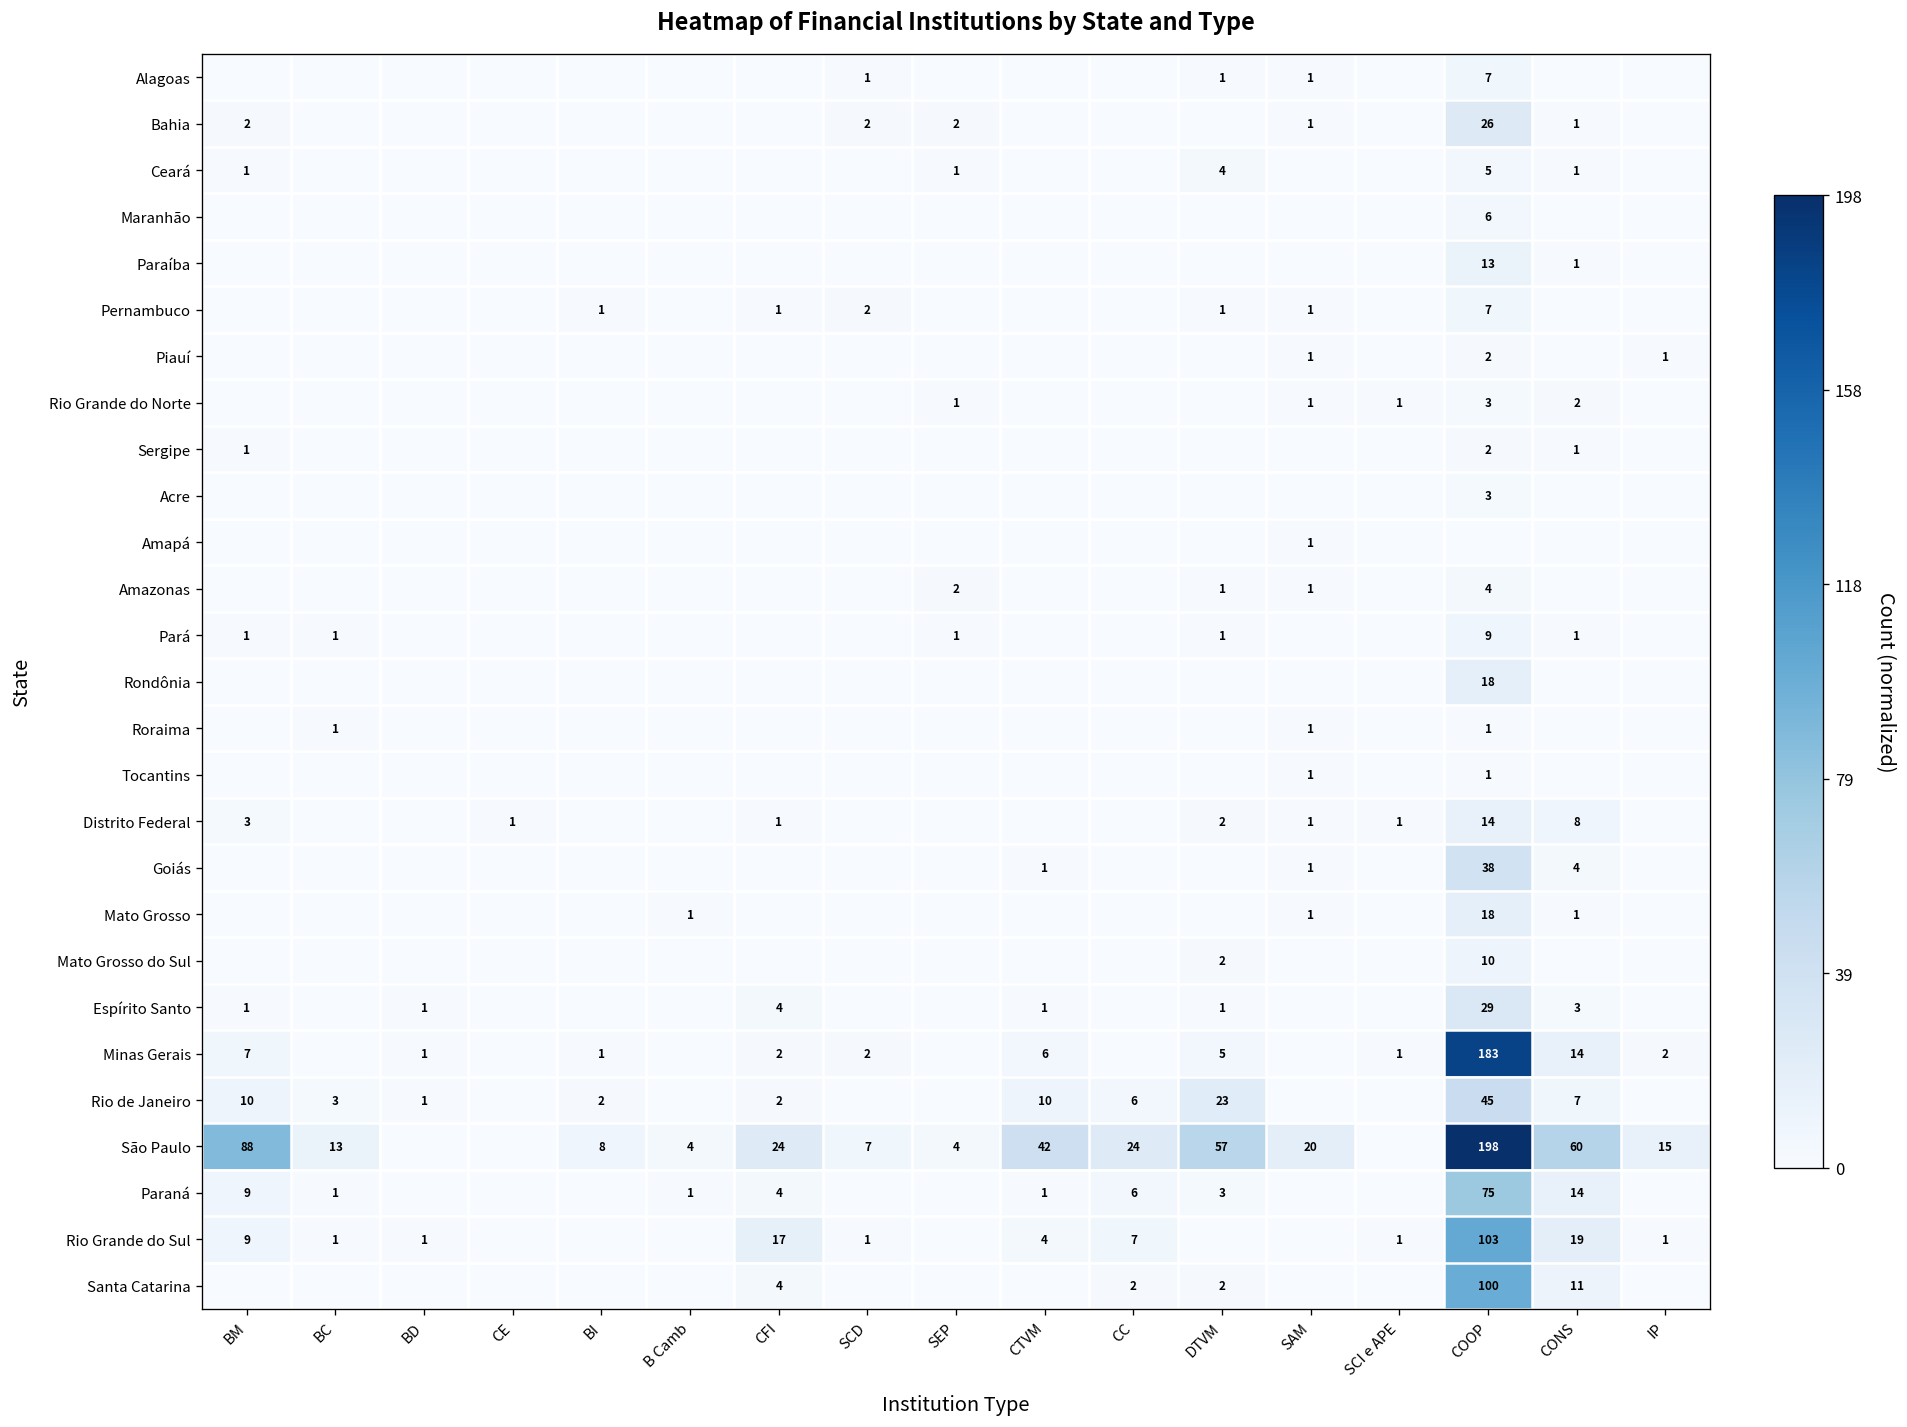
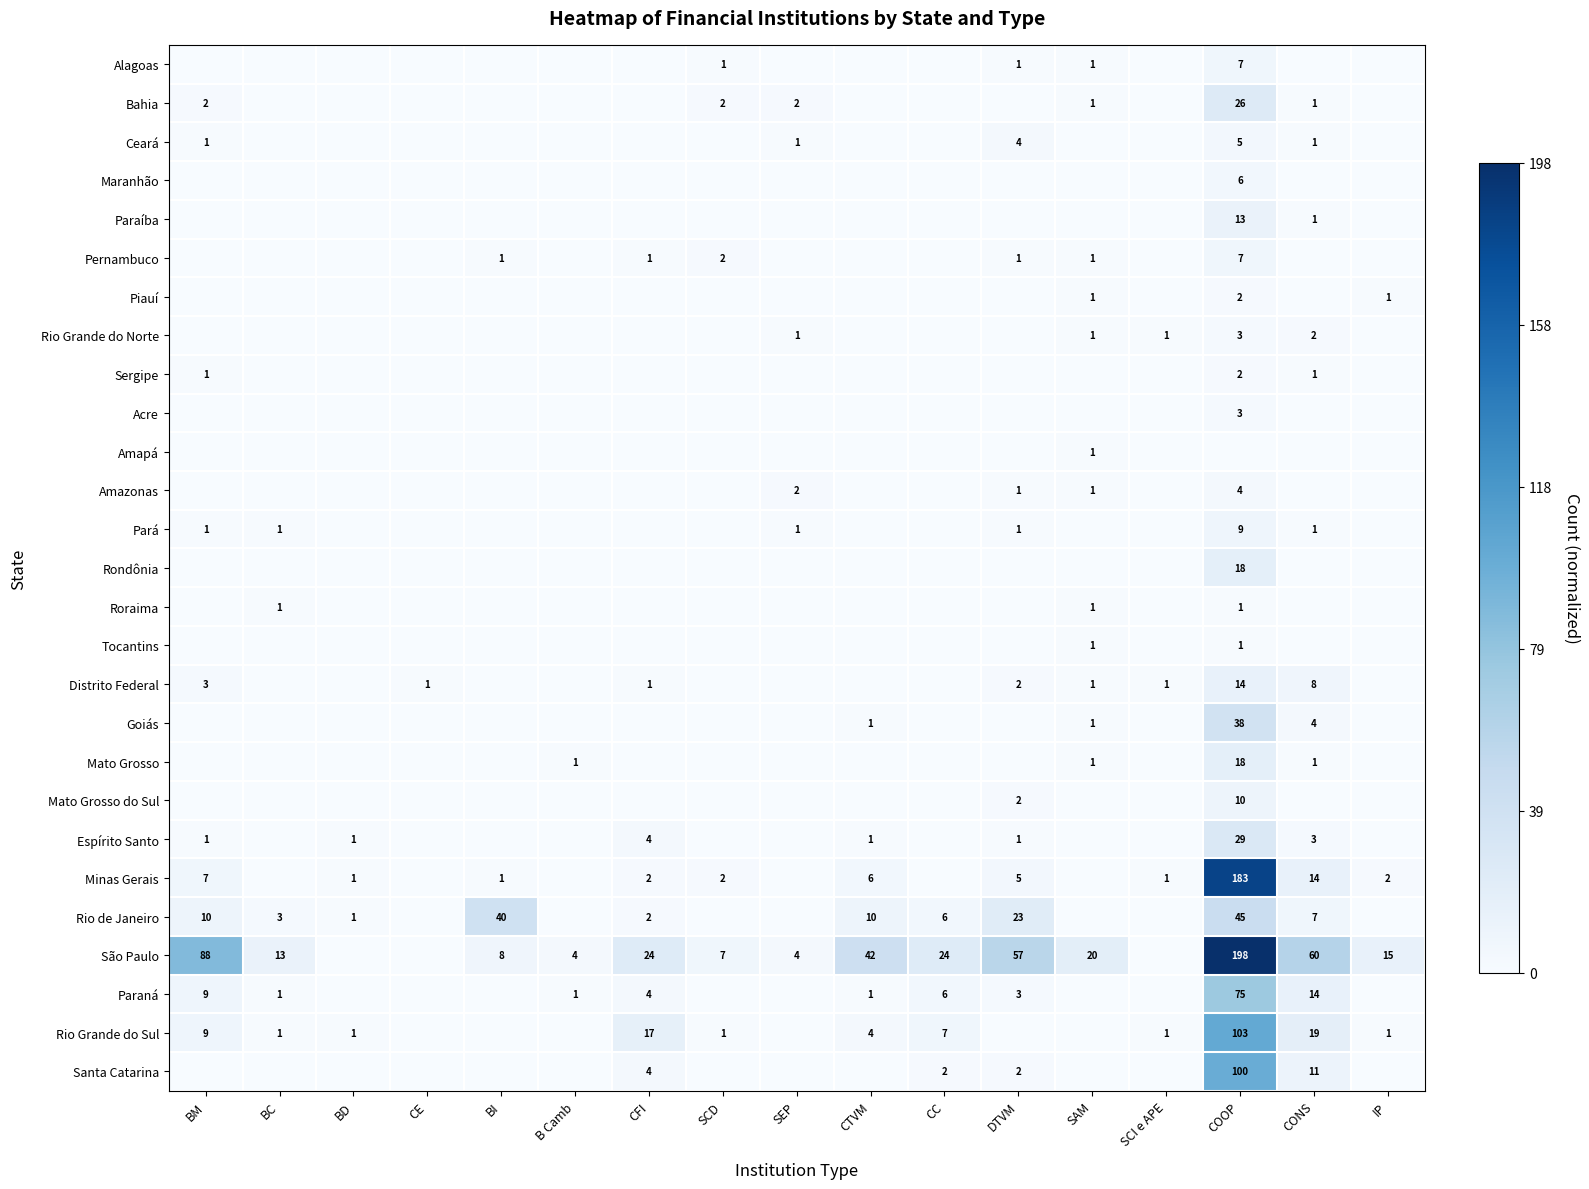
  {
    "Alagoas": {
      "SCD": 1,
      "DTVM": 1,
      "SAM": 1,
      "COOP": 7
    },
    "Bahia": {
      "BM": 2,
      "SCD": 2,
      "SEP": 2,
      "SAM": 1,
      "COOP": 26,
      "CONS": 1
    },
    "Ceará": {
      "BM": 1,
      "SEP": 1,
      "DTVM": 4,
      "COOP": 5,
      "CONS": 1
    },
    "Maranhão": {
      "COOP": 6
    },
    "Paraíba": {
      "COOP": 13,
      "CONS": 1
    },
    "Pernambuco": {
      "BI": 1,
      "CFI": 1,
      "SCD": 2,
      "DTVM": 1,
      "SAM": 1,
      "COOP": 7
    },
    "Piauí": {
      "SAM": 1,
      "COOP": 2,
      "IP": 1
    },
    "Rio Grande do Norte": {
      "SEP": 1,
      "SAM": 1,
      "SCI e APE": 1,
      "COOP": 3,
      "CONS": 2
    },
    "Sergipe": {
      "BM": 1,
      "COOP": 2,
      "CONS": 1
    },
    "Acre": {
      "COOP": 3
    },
    "Amapá": {
      "SAM": 1
    },
    "Amazonas": {
      "SEP": 2,
      "DTVM": 1,
      "SAM": 1,
      "COOP": 4
    },
    "Pará": {
      "BM": 1,
      "BC": 1,
      "SEP": 1,
      "DTVM": 1,
      "COOP": 9,
      "CONS": 1
    },
    "Rondônia": {
      "COOP": 18
    },
    "Roraima": {
      "BC": 1,
      "SAM": 1,
      "COOP": 1
    },
    "Tocantins": {
      "SAM": 1,
      "COOP": 1
    },
    "Distrito Federal": {
      "BM": 3,
      "CE": 1,
      "CFI": 1,
      "DTVM": 2,
      "SAM": 1,
      "SCI e APE": 1,
      "COOP": 14,
      "CONS": 8
    },
    "Goiás": {
      "CTVM": 1,
      "SAM": 1,
      "COOP": 38,
      "CONS": 4
    },
    "Mato Grosso": {
      "B Camb": 1,
      "SAM": 1,
      "COOP": 18,
      "CONS": 1
    },
    "Mato Grosso do Sul": {
      "DTVM": 2,
      "COOP": 10
    },
    "Espírito Santo": {
      "BM": 1,
      "BD": 1,
      "CFI": 4,
      "CTVM": 1,
      "DTVM": 1,
      "COOP": 29,
      "CONS": 3
    },
    "Minas Gerais": {
      "BM": 7,
      "BD": 1,
      "BI": 1,
      "CFI": 2,
      "SCD": 2,
      "CTVM": 6,
      "DTVM": 5,
      "SCI e APE": 1,
      "COOP": 183,
      "CONS": 14,
      "IP": 2
    },
    "Rio de Janeiro": {
      "BM": 10,
      "BC": 3,
      "BD": 1,
-     "BI": 2,
+     "BI": 40,
      "CFI": 2,
      "CTVM": 10,
      "CC": 6,
      "DTVM": 23,
      "COOP": 45,
      "CONS": 7
    },
    "São Paulo": {
      "BM": 88,
      "BC": 13,
      "BI": 8,
      "B Camb": 4,
      "CFI": 24,
      "SCD": 7,
      "SEP": 4,
      "CTVM": 42,
      "CC": 24,
      "DTVM": 57,
      "SAM": 20,
      "COOP": 198,
      "CONS": 60,
      "IP": 15
    },
    "Paraná": {
      "BM": 9,
      "BC": 1,
      "B Camb": 1,
      "CFI": 4,
      "CTVM": 1,
      "CC": 6,
      "DTVM": 3,
      "COOP": 75,
      "CONS": 14
    },
    "Rio Grande do Sul": {
      "BM": 9,
      "BC": 1,
      "BD": 1,
      "CFI": 17,
      "SCD": 1,
      "CTVM": 4,
      "CC": 7,
      "SCI e APE": 1,
      "COOP": 103,
      "CONS": 19,
      "IP": 1
    },
    "Santa Catarina": {
      "CFI": 4,
      "CC": 2,
      "DTVM": 2,
      "COOP": 100,
      "CONS": 11
    }
  }
